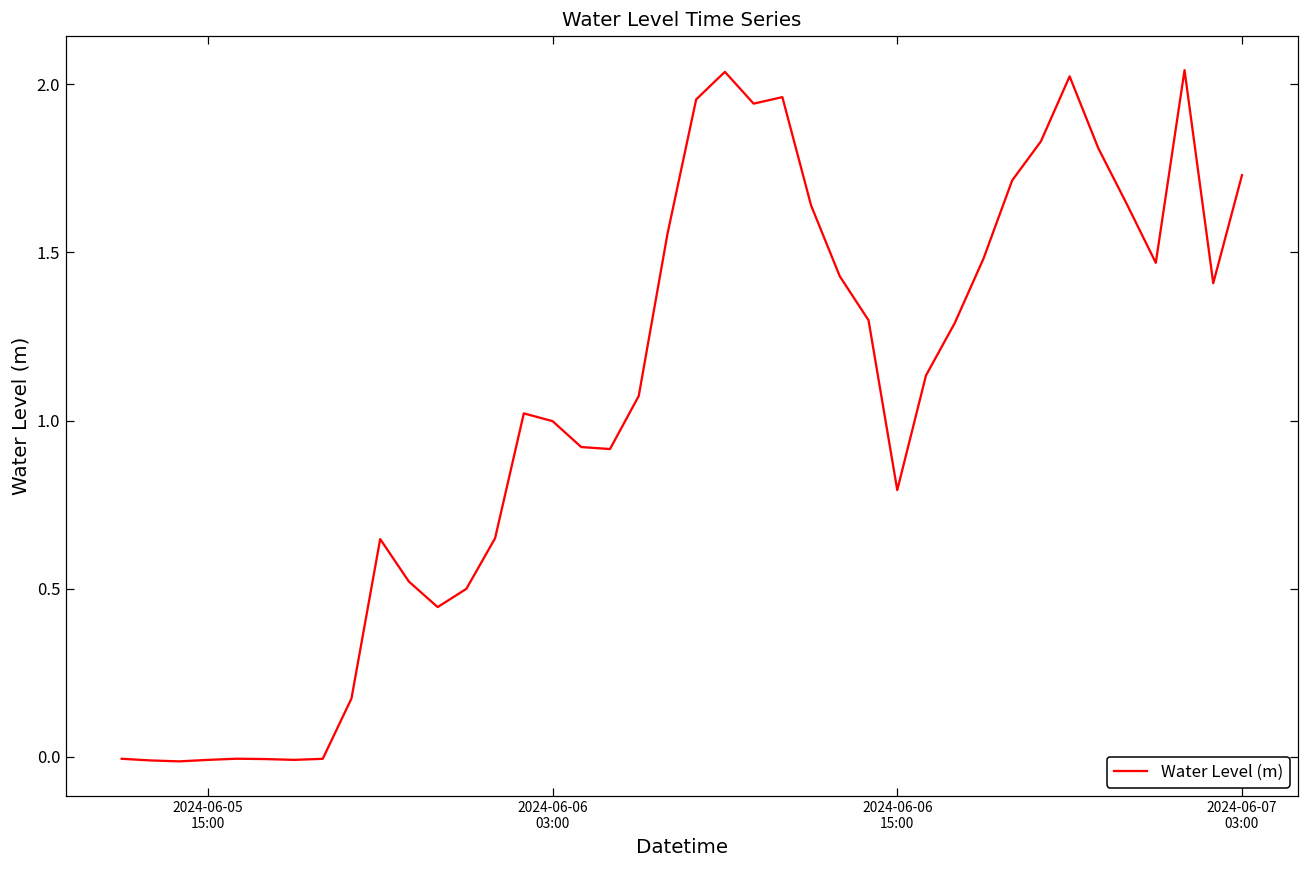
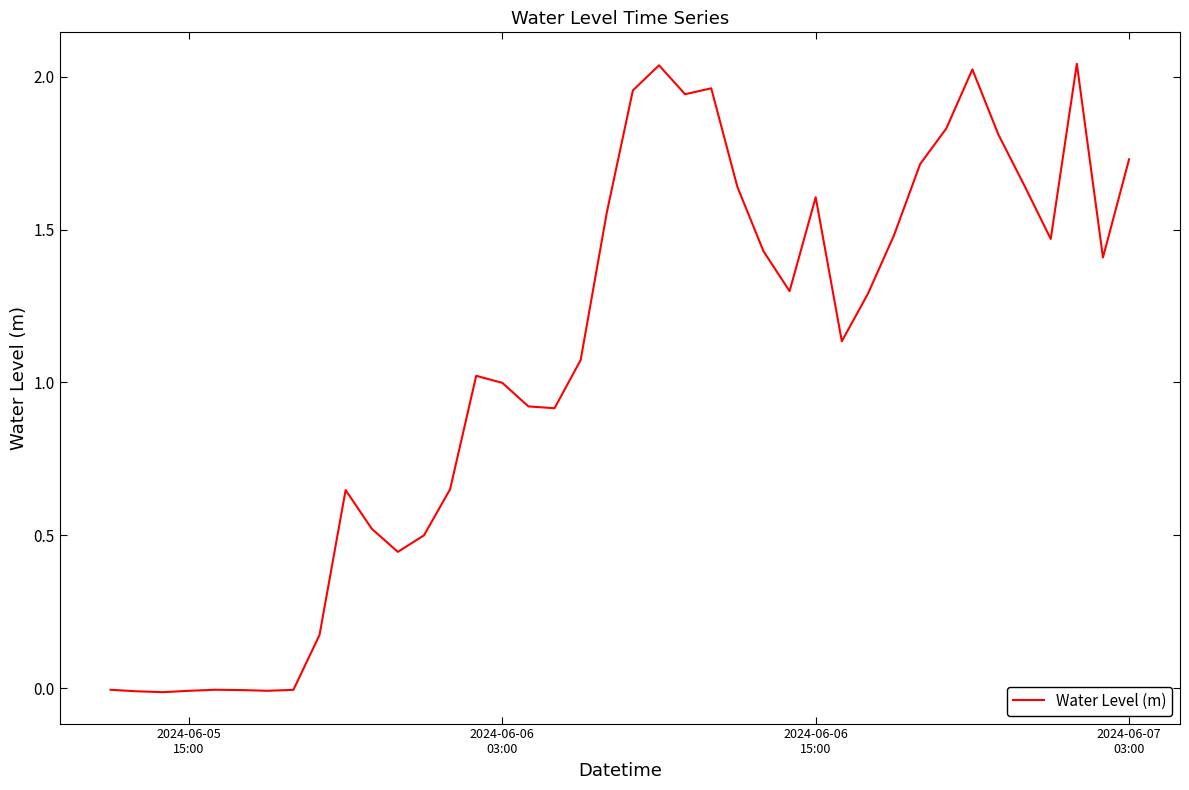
  {
    "2024-06-05 15:00": -0.01,
    "2024-06-06 03:00": 1.00,
-   "2024-06-06 15:00": 0.79,
+   "2024-06-06 15:00": 1.61,
    "2024-06-07 03:00": 1.73
  }
